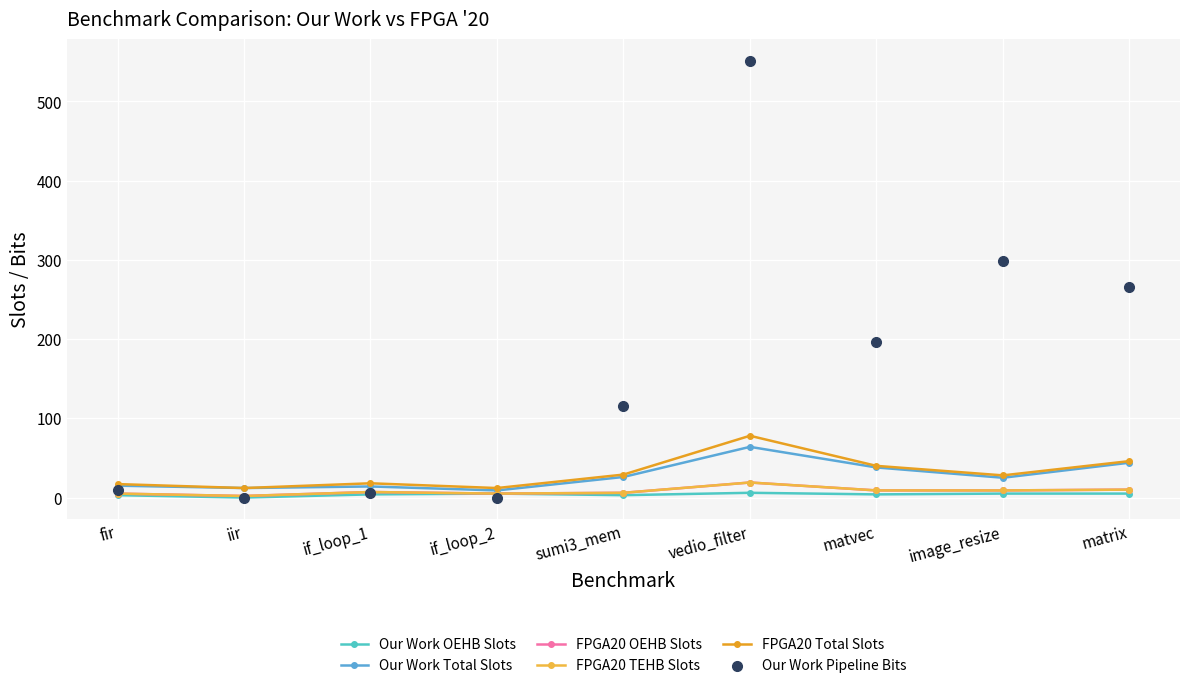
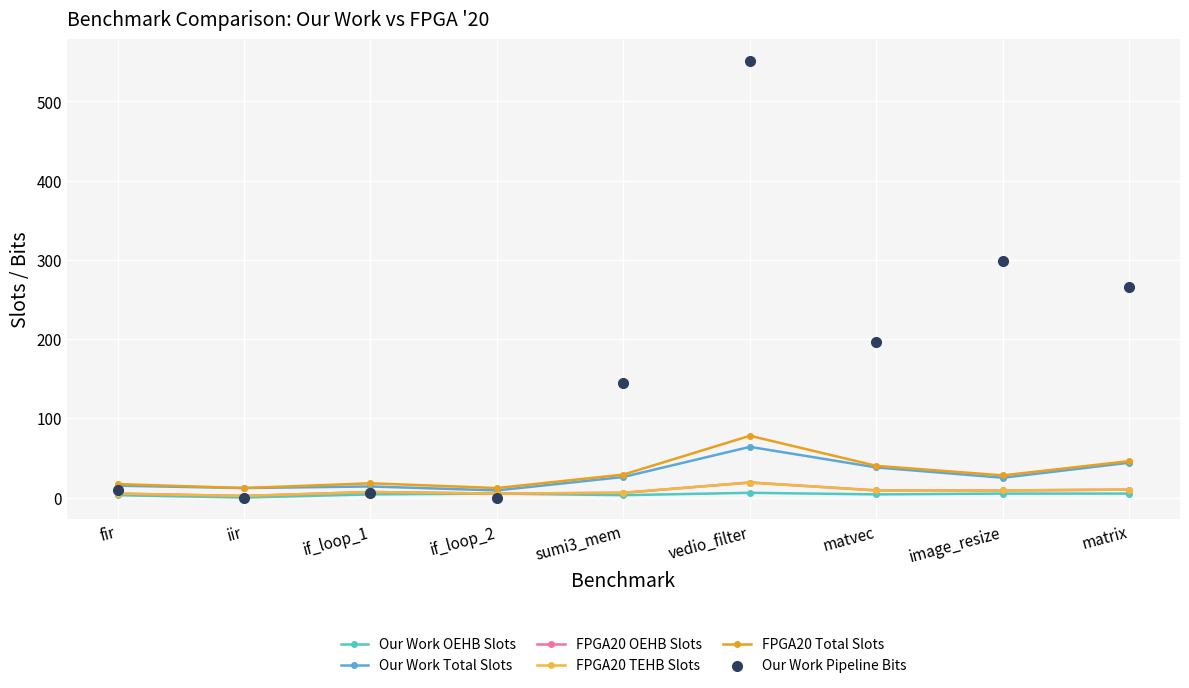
  {
    "Our Work Pipeline Bits": {
-     "sumi3_mem": 120
+     "sumi3_mem": 140
    }
  }
